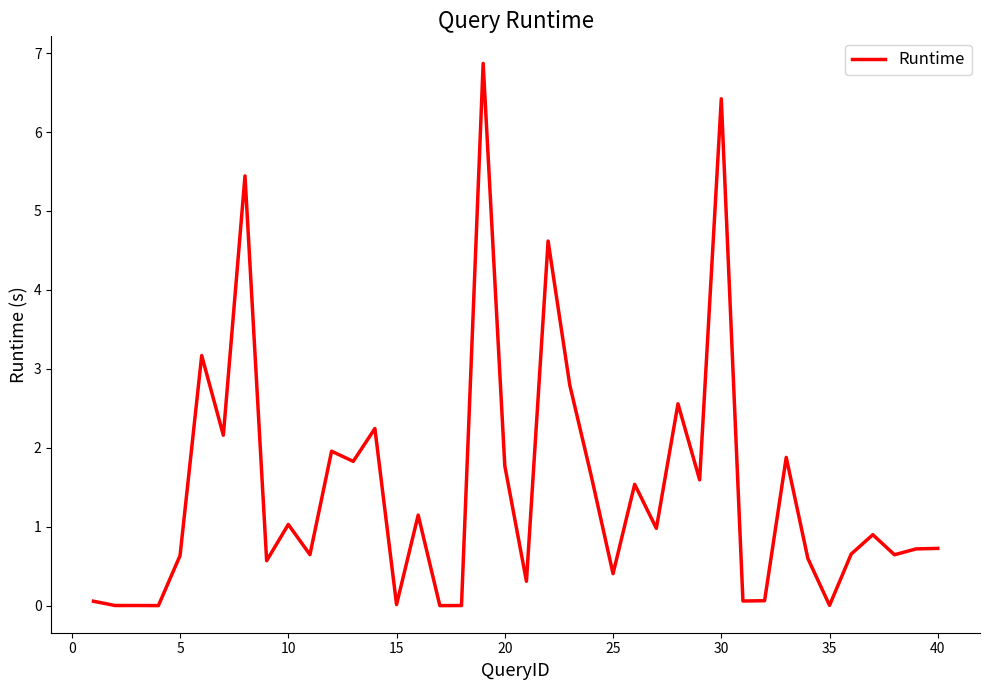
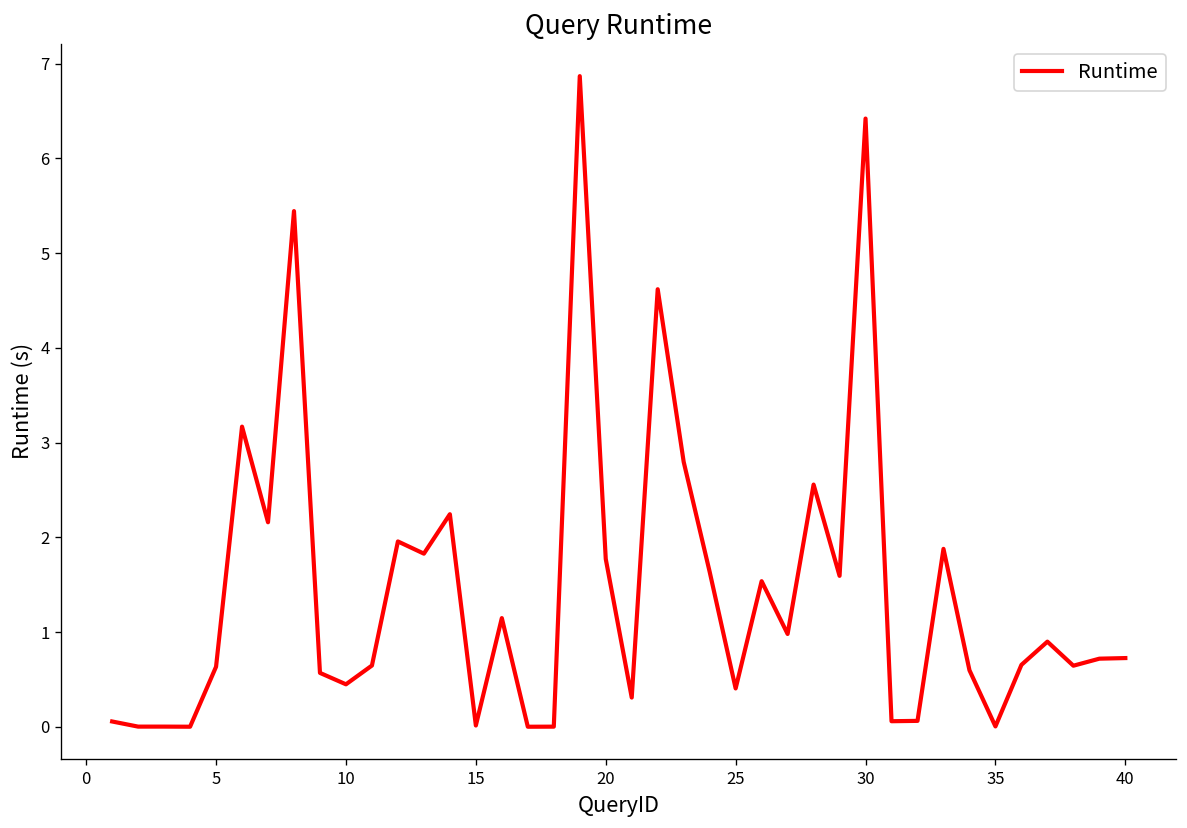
  {
    "5": 0.6,
-   "10": 1.0,
+   "10": 0.4,
    "15": 0.0,
    "20": 1.8,
    "25": 0.4,
    "30": 6.4,
    "35": 0.0,
    "40": 0.7
  }
